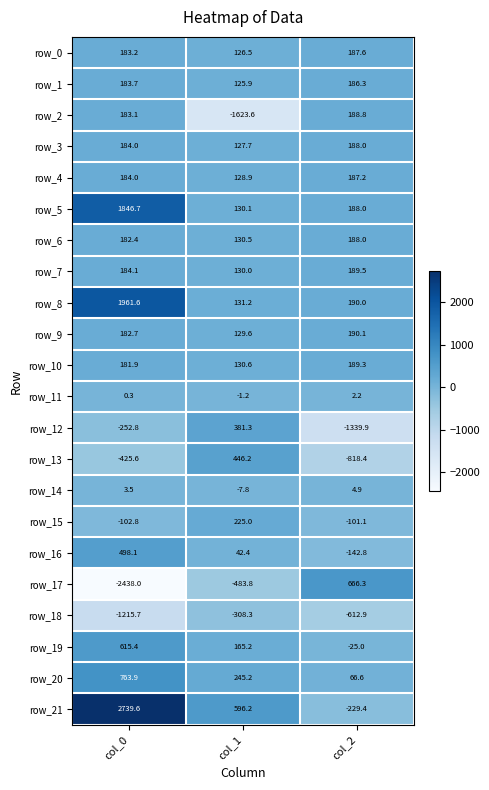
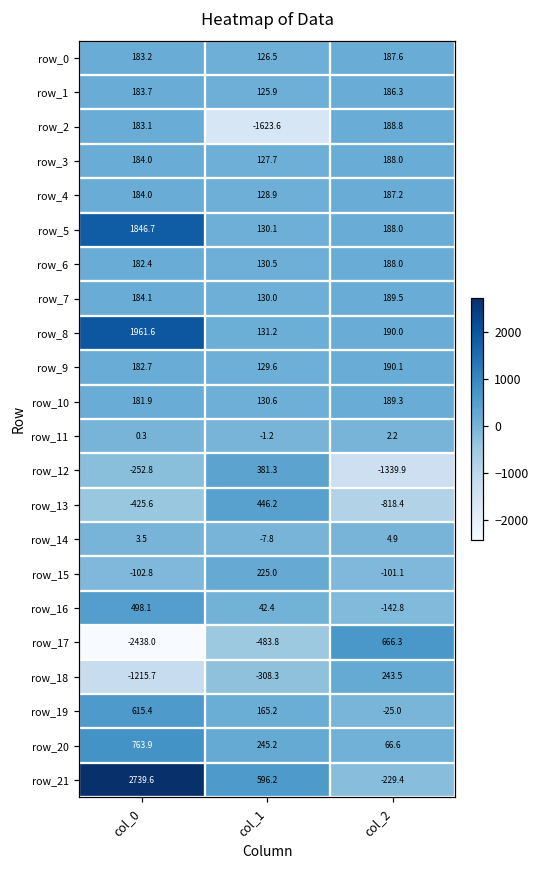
  {
    "row_0": {
      "col_0": 183.2,
      "col_1": 126.5,
      "col_2": 187.6
    },
    "row_1": {
      "col_0": 183.7,
      "col_1": 125.9,
      "col_2": 186.3
    },
    "row_2": {
      "col_0": 183.1,
      "col_1": -1623.6,
      "col_2": 188.8
    },
    "row_3": {
      "col_0": 184.0,
      "col_1": 127.7,
      "col_2": 188.0
    },
    "row_4": {
      "col_0": 184.0,
      "col_1": 128.9,
      "col_2": 187.2
    },
    "row_5": {
      "col_0": 1846.7,
      "col_1": 130.1,
      "col_2": 188.0
    },
    "row_6": {
      "col_0": 182.4,
      "col_1": 130.5,
      "col_2": 188.0
    },
    "row_7": {
      "col_0": 184.1,
      "col_1": 130.0,
      "col_2": 189.5
    },
    "row_8": {
      "col_0": 1961.6,
      "col_1": 131.2,
      "col_2": 190.0
    },
    "row_9": {
      "col_0": 182.7,
      "col_1": 129.6,
      "col_2": 190.1
    },
    "row_10": {
      "col_0": 181.9,
      "col_1": 130.6,
      "col_2": 189.3
    },
    "row_11": {
      "col_0": 0.3,
      "col_1": -1.2,
      "col_2": 2.2
    },
    "row_12": {
      "col_0": -252.8,
      "col_1": 381.3,
      "col_2": -1339.9
    },
    "row_13": {
      "col_0": -425.6,
      "col_1": 446.2,
      "col_2": -818.4
    },
    "row_14": {
      "col_0": 3.5,
      "col_1": -7.8,
      "col_2": 4.9
    },
    "row_15": {
      "col_0": -102.8,
      "col_1": 225.0,
      "col_2": -101.1
    },
    "row_16": {
      "col_0": 498.1,
      "col_1": 42.4,
      "col_2": -142.8
    },
    "row_17": {
      "col_0": -2438.0,
      "col_1": -483.8,
      "col_2": 666.3
    },
    "row_18": {
      "col_0": -1215.7,
      "col_1": -308.3,
-     "col_2": -612.9
+     "col_2": 243.5
    },
    "row_19": {
      "col_0": 615.4,
      "col_1": 165.2,
      "col_2": -25.0
    },
    "row_20": {
      "col_0": 763.9,
      "col_1": 245.2,
      "col_2": 66.6
    },
    "row_21": {
      "col_0": 2739.6,
      "col_1": 596.2,
      "col_2": -229.4
    }
  }
